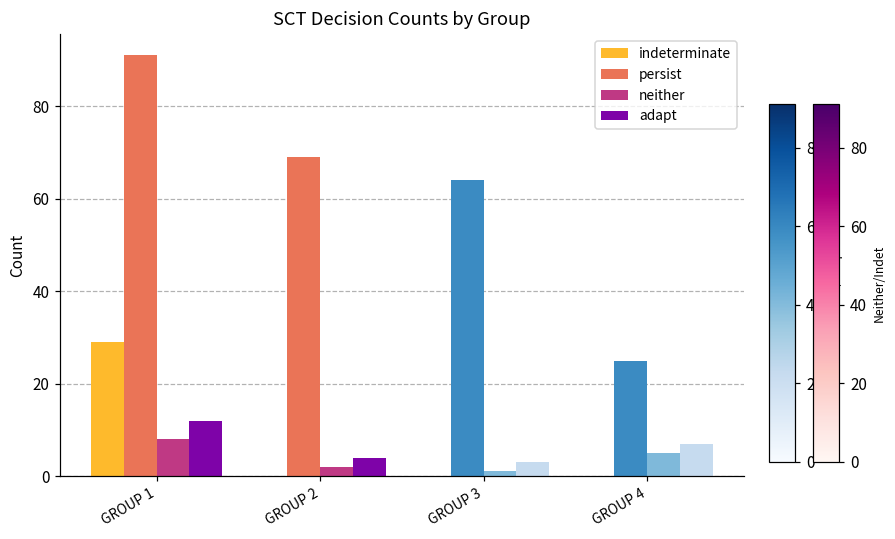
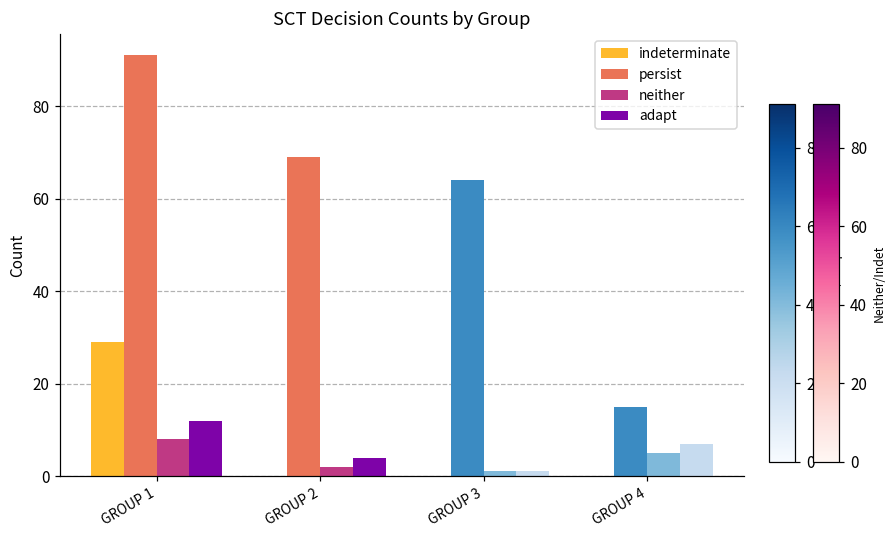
  {
    "indeterminate": {
      "GROUP 1": 29,
      "GROUP 2": 0,
      "GROUP 3": 0,
      "GROUP 4": 0
    },
    "persist": {
      "GROUP 1": 91,
      "GROUP 2": 69,
      "GROUP 3": 64,
-     "GROUP 4": 25
+     "GROUP 4": 15
    },
    "neither": {
      "GROUP 1": 8,
      "GROUP 2": 2,
      "GROUP 3": 1,
      "GROUP 4": 5
    },
    "adapt": {
      "GROUP 1": 12,
      "GROUP 2": 4,
-     "GROUP 3": 3,
+     "GROUP 3": 1,
      "GROUP 4": 7
    }
  }
